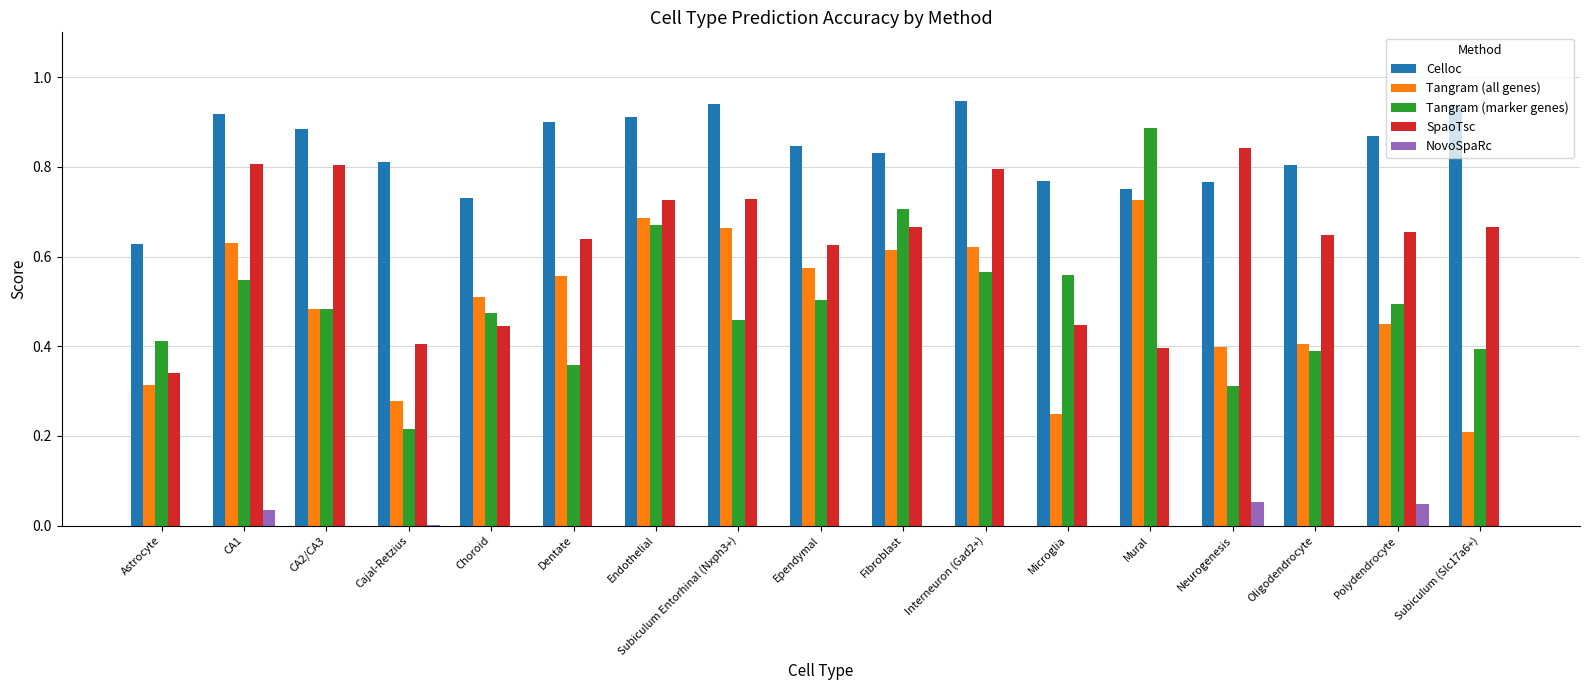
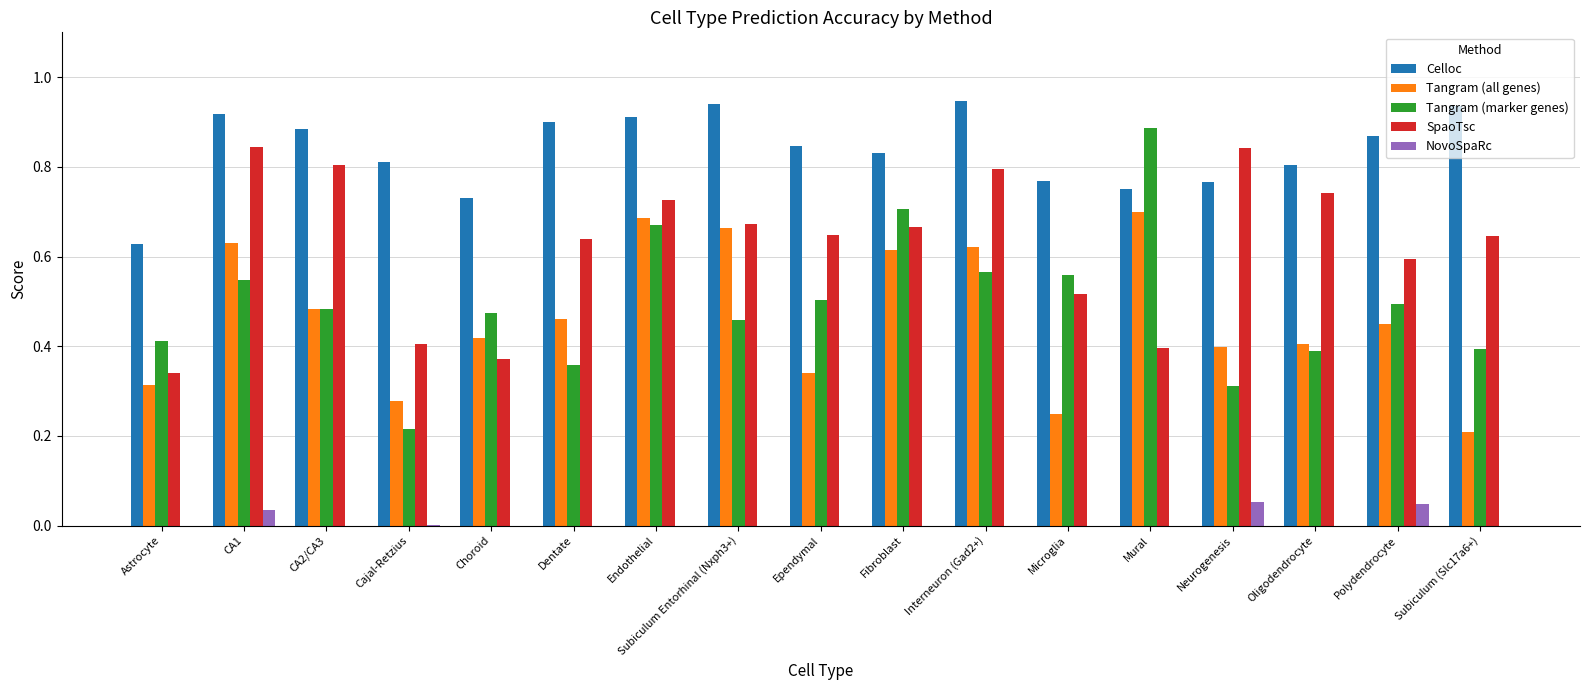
  {
    "Celloc": {
      "Astrocyte": 0.63,
      "CA1": 0.92,
      "CA2/CA3": 0.89,
      "Cajal-Retzius": 0.81,
      "Choroid": 0.73,
      "Dentate": 0.90,
      "Endothelial": 0.91,
      "Subiculum Entorhinal (Nxph3+)": 0.94,
      "Ependymal": 0.85,
      "Fibroblast": 0.83,
      "Interneuron (Gad2+)": 0.95,
      "Microglia": 0.77,
      "Mural": 0.75,
      "Neurogenesis": 0.77,
      "Oligodendrocyte": 0.80,
      "Polydendrocyte": 0.87
    },
    "Tangram (all genes)": {
      "Astrocyte": 0.31,
      "CA1": 0.63,
      "CA2/CA3": 0.48,
      "Cajal-Retzius": 0.28,
-     "Choroid": 0.51,
-     "Dentate": 0.56,
+     "Choroid": 0.42,
+     "Dentate": 0.46,
      "Endothelial": 0.69,
      "Subiculum Entorhinal (Nxph3+)": 0.66,
-     "Ependymal": 0.57,
+     "Ependymal": 0.34,
      "Fibroblast": 0.61,
      "Interneuron (Gad2+)": 0.62,
      "Microglia": 0.25,
-     "Mural": 0.73,
+     "Mural": 0.70,
      "Neurogenesis": 0.40,
      "Oligodendrocyte": 0.40,
      "Polydendrocyte": 0.45,
      "Subiculum (Slc17a6+)": 0.21
    },
    "Tangram (marker genes)": {
      "Astrocyte": 0.41,
      "CA1": 0.55,
      "CA2/CA3": 0.48,
      "Cajal-Retzius": 0.21,
      "Choroid": 0.47,
      "Dentate": 0.36,
      "Endothelial": 0.67,
      "Subiculum Entorhinal (Nxph3+)": 0.46,
      "Ependymal": 0.50,
      "Fibroblast": 0.71,
      "Interneuron (Gad2+)": 0.57,
      "Microglia": 0.56,
      "Mural": 0.89,
      "Neurogenesis": 0.31,
      "Oligodendrocyte": 0.39,
      "Polydendrocyte": 0.49,
      "Subiculum (Slc17a6+)": 0.39
    },
    "SpaoTsc": {
      "Astrocyte": 0.34,
-     "CA1": 0.81,
+     "CA1": 0.85,
      "CA2/CA3": 0.80,
      "Cajal-Retzius": 0.40,
-     "Choroid": 0.45,
+     "Choroid": 0.37,
      "Dentate": 0.64,
      "Endothelial": 0.73,
-     "Subiculum Entorhinal (Nxph3+)": 0.73,
-     "Ependymal": 0.62,
+     "Subiculum Entorhinal (Nxph3+)": 0.67,
+     "Ependymal": 0.65,
      "Fibroblast": 0.67,
      "Interneuron (Gad2+)": 0.80,
-     "Microglia": 0.45,
+     "Microglia": 0.52,
      "Mural": 0.40,
      "Neurogenesis": 0.84,
-     "Oligodendrocyte": 0.65,
-     "Polydendrocyte": 0.65,
-     "Subiculum (Slc17a6+)": 0.67
+     "Oligodendrocyte": 0.74,
+     "Polydendrocyte": 0.60,
+     "Subiculum (Slc17a6+)": 0.64
    },
    "NovoSpaRc": {
      "Astrocyte": 0.00,
      "CA1": 0.03,
      "CA2/CA3": 0.00,
      "Choroid": 0.00,
      "Dentate": 0.00,
      "Endothelial": 0.00,
      "Subiculum Entorhinal (Nxph3+)": 0.00,
      "Ependymal": 0.00,
      "Fibroblast": 0.00,
      "Interneuron (Gad2+)": 0.00,
      "Microglia": 0.00,
      "Mural": 0.00,
      "Neurogenesis": 0.05,
      "Oligodendrocyte": 0.00,
      "Polydendrocyte": 0.05,
      "Subiculum (Slc17a6+)": 0.00
    }
  }
